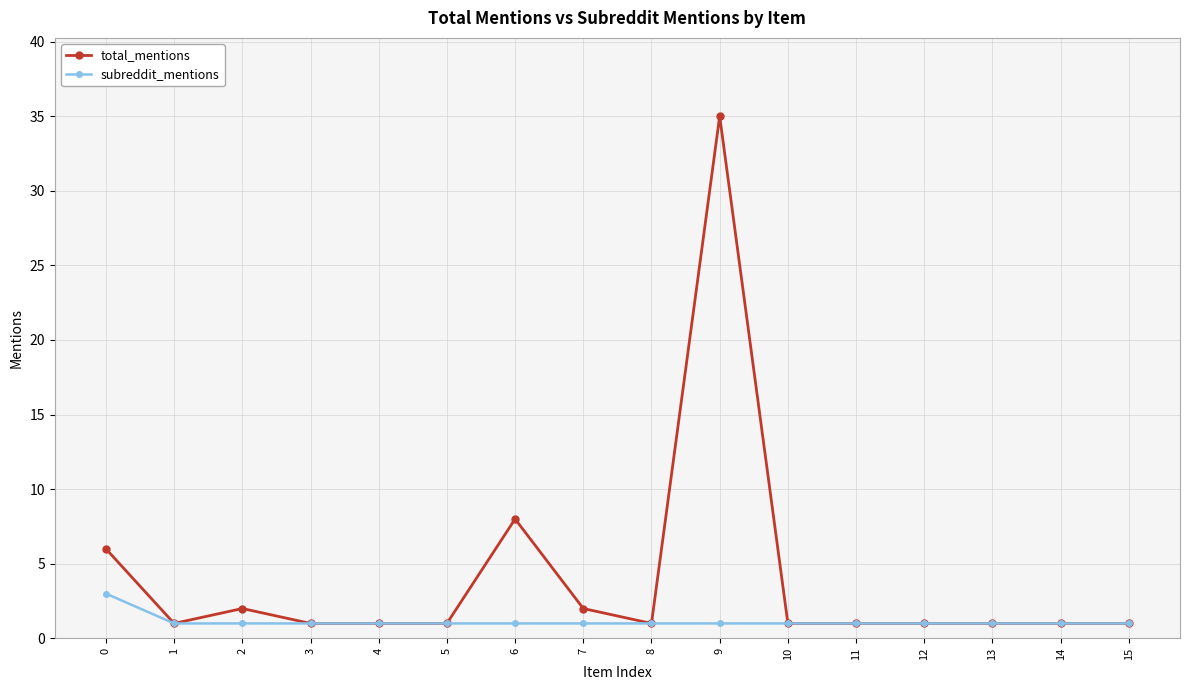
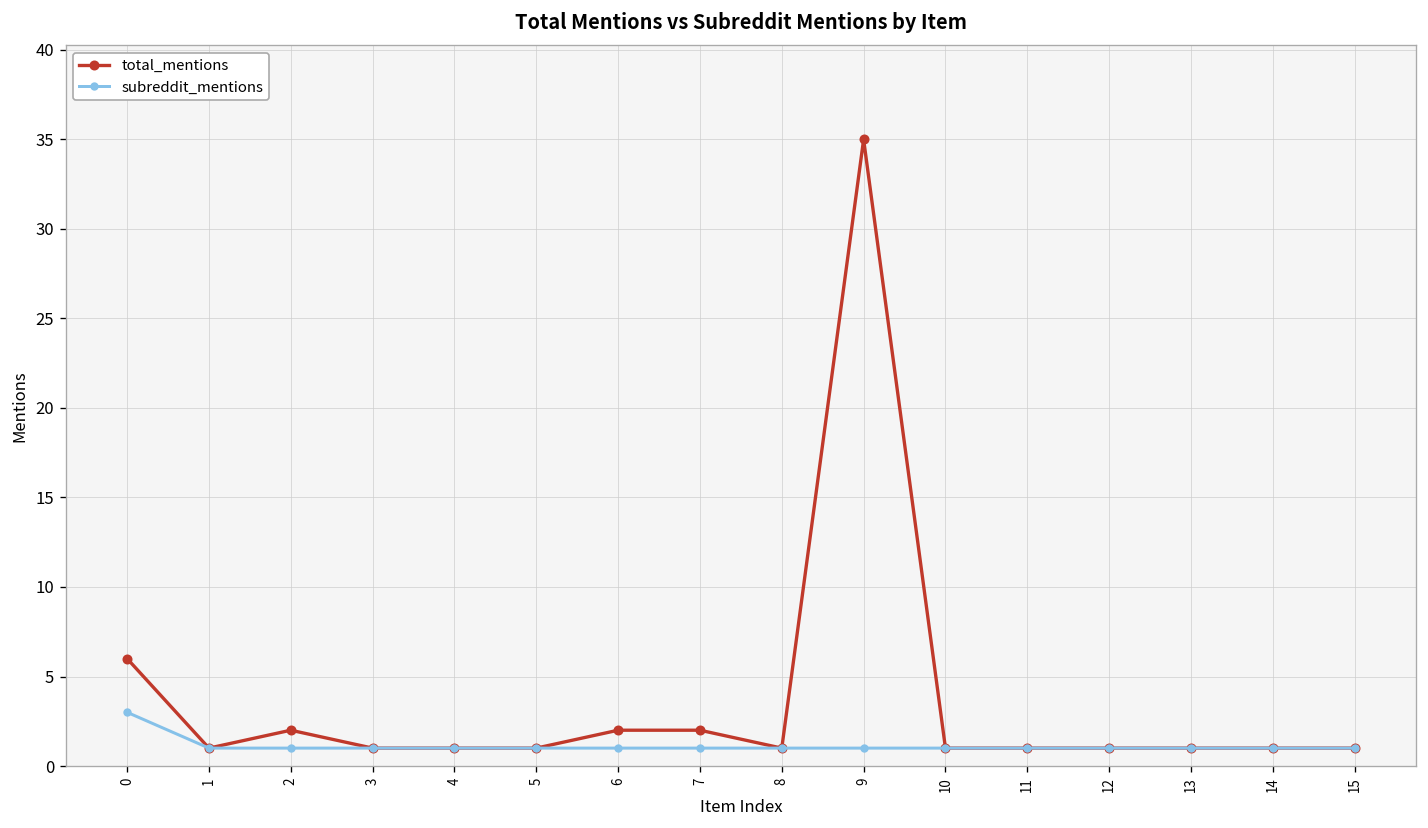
  {
    "total_mentions": {
      "0": 6,
      "2": 2,
-     "6": 8,
+     "6": 2,
      "7": 2,
      "9": 35
    },
    "subreddit_mentions": {
      "0": 3,
      "2": 1,
      "6": 1,
      "7": 1,
      "9": 1
    }
  }
